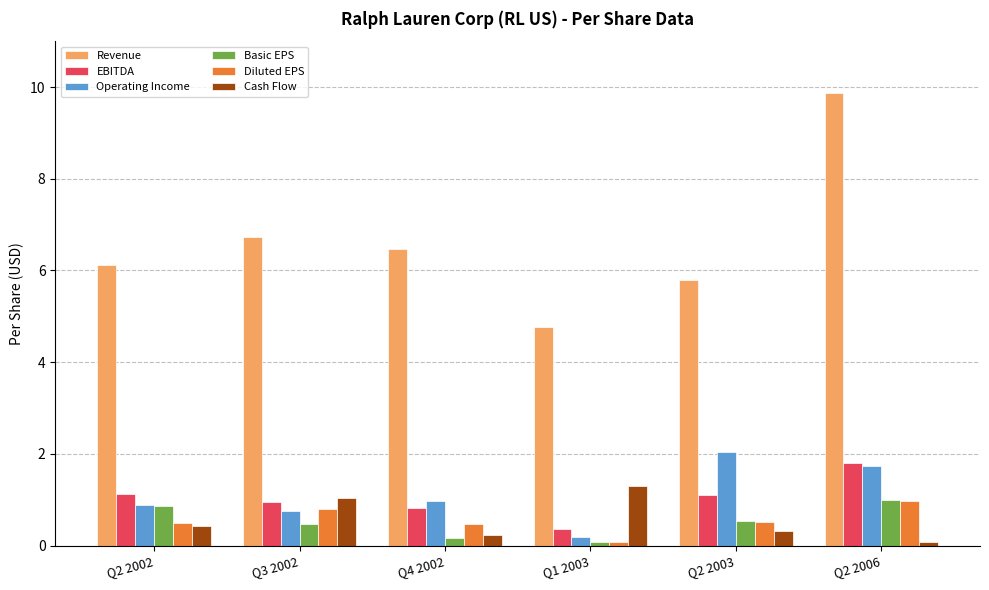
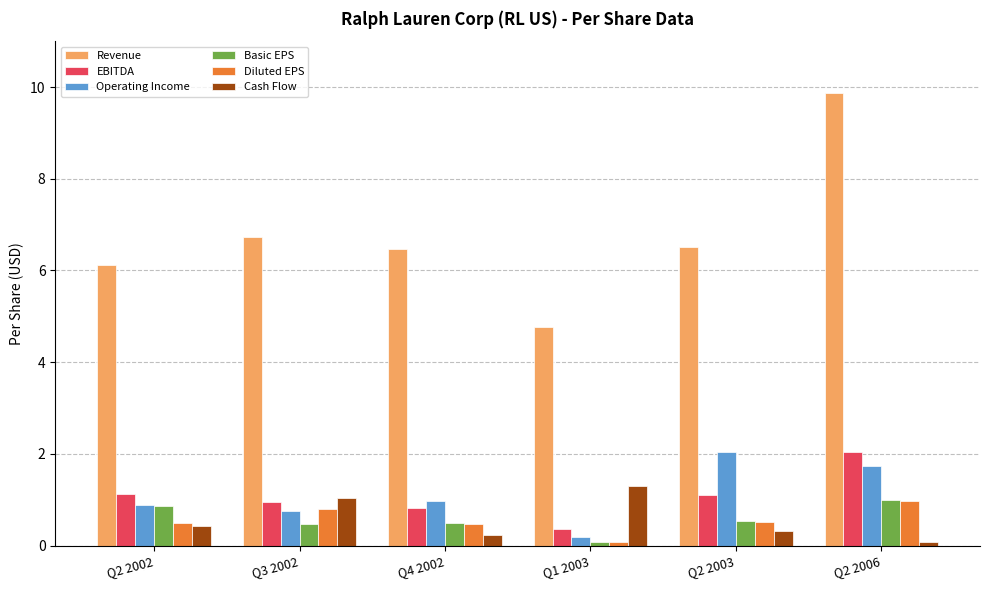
  {
    "Revenue": {
      "Q2 2002": 6.1,
      "Q3 2002": 6.7,
      "Q4 2002": 6.5,
      "Q1 2003": 4.8,
-     "Q2 2003": 5.8,
+     "Q2 2003": 6.5,
      "Q2 2006": 9.9
    },
    "EBITDA": {
      "Q2 2002": 1.1,
      "Q3 2002": 1.0,
      "Q4 2002": 0.8,
      "Q1 2003": 0.4,
      "Q2 2003": 1.1,
-     "Q2 2006": 1.8
+     "Q2 2006": 2.0
    },
    "Operating Income": {
      "Q2 2002": 0.9,
      "Q3 2002": 0.8,
      "Q4 2002": 1.0,
      "Q1 2003": 0.2,
      "Q2 2003": 2.0,
      "Q2 2006": 1.7
    },
    "Basic EPS": {
      "Q2 2002": 0.9,
      "Q3 2002": 0.5,
-     "Q4 2002": 0.2,
+     "Q4 2002": 0.5,
      "Q1 2003": 0.1,
      "Q2 2003": 0.5,
      "Q2 2006": 1.0
    },
    "Diluted EPS": {
      "Q2 2002": 0.5,
      "Q3 2002": 0.8,
      "Q4 2002": 0.5,
      "Q1 2003": 0.1,
      "Q2 2003": 0.5,
      "Q2 2006": 1.0
    },
    "Cash Flow": {
      "Q2 2002": 0.4,
      "Q3 2002": 1.0,
      "Q4 2002": 0.2,
      "Q1 2003": 1.3,
      "Q2 2003": 0.3,
      "Q2 2006": 0.1
    }
  }
